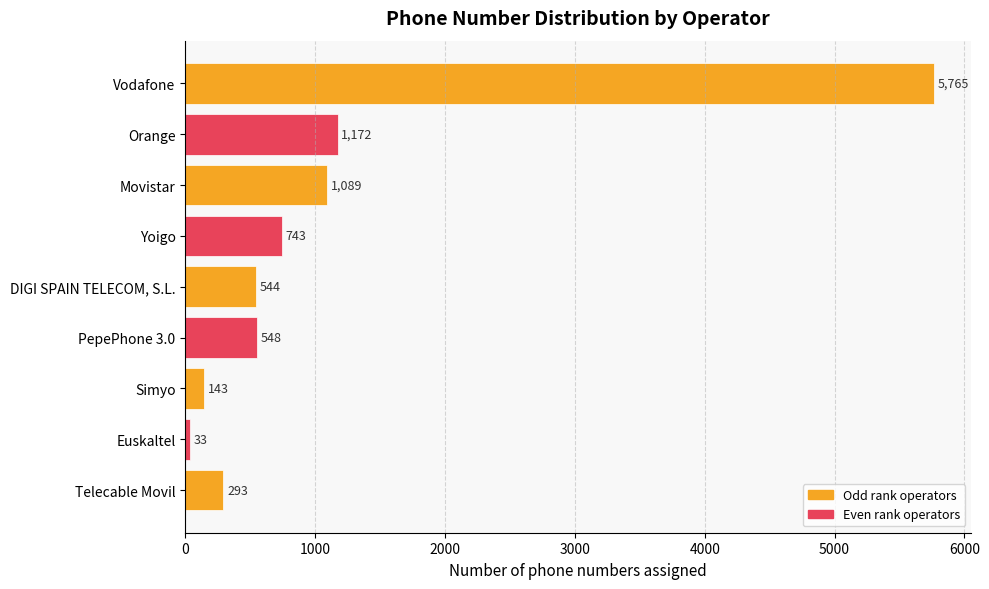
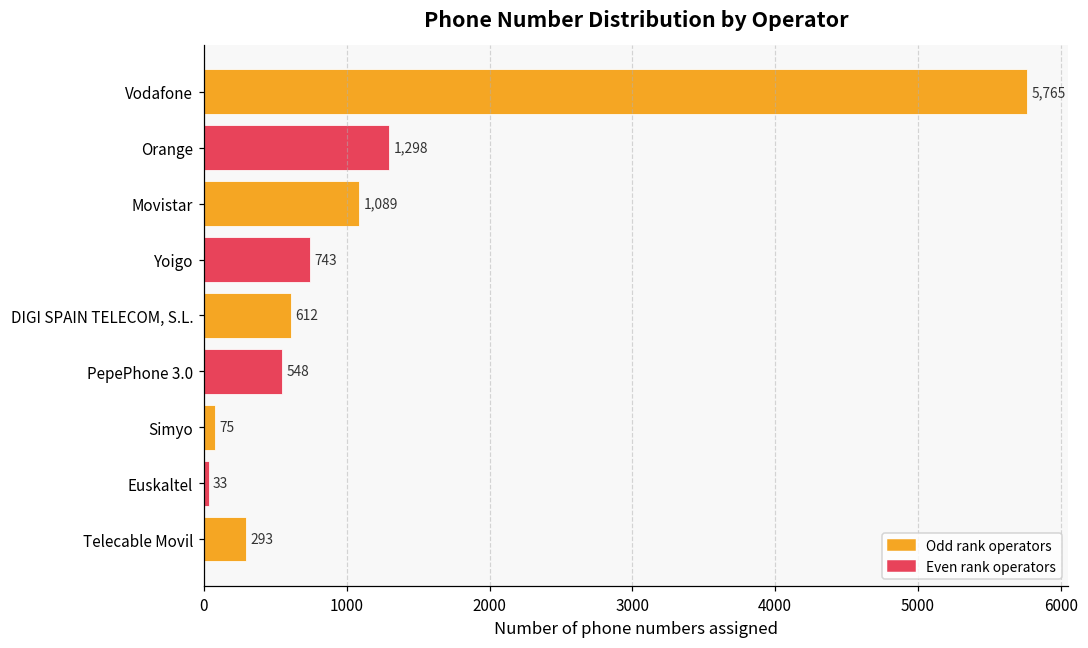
  {
    "Vodafone": "5,765",
-   "Orange": "1,172",
+   "Orange": "1,298",
    "Movistar": "1,089",
    "Yoigo": "743",
-   "DIGI SPAIN TELECOM, S.L.": "544",
+   "DIGI SPAIN TELECOM, S.L.": "612",
    "PepePhone 3.0": "548",
-   "Simyo": "143",
+   "Simyo": "75",
    "Euskaltel": "33",
    "Telecable Movil": "293"
  }
